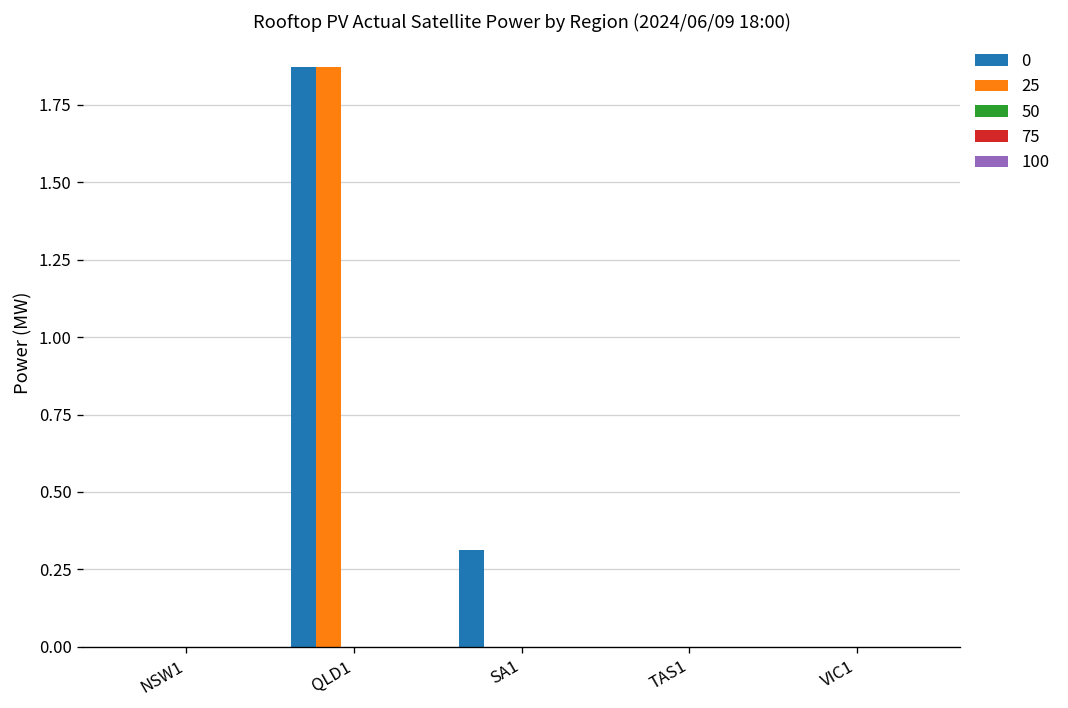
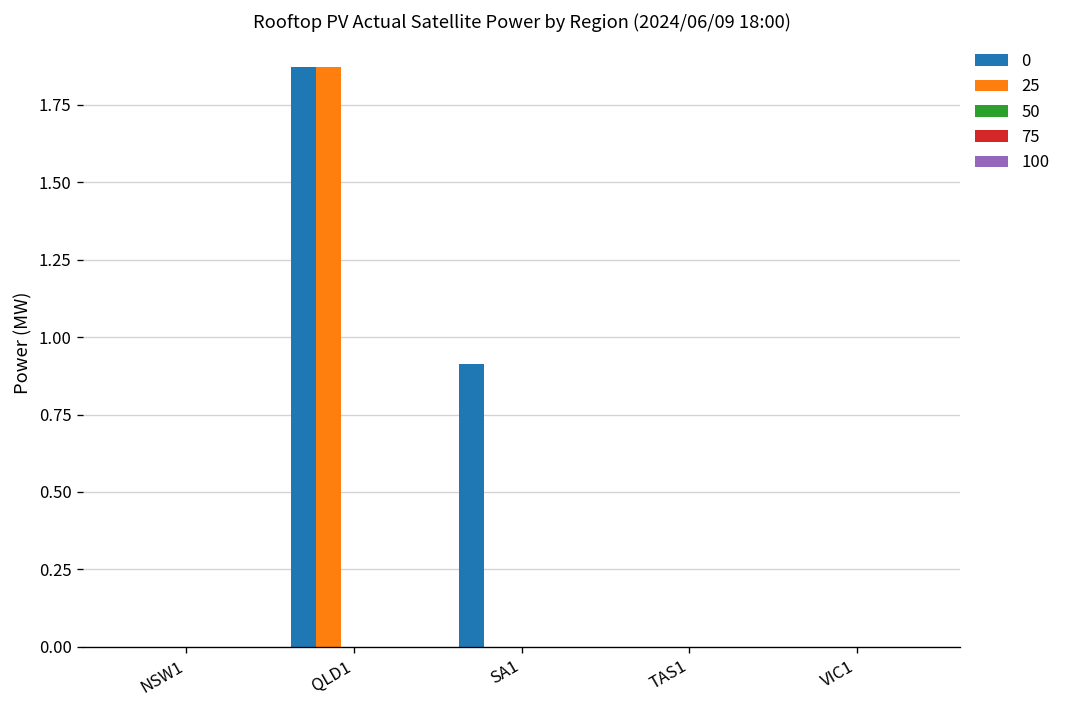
  {
    "0": {
      "NSW1": 0.00,
      "QLD1": 1.87,
-     "SA1": 0.31,
+     "SA1": 0.91,
      "TAS1": 0.00,
      "VIC1": 0.00
    },
    "25": {
      "NSW1": 0.00,
      "QLD1": 1.87,
      "SA1": 0.00,
      "TAS1": 0.00,
      "VIC1": 0.00
    },
    "50": {
      "NSW1": 0.00,
      "QLD1": 0.00,
      "SA1": 0.00,
      "TAS1": 0.00,
      "VIC1": 0.00
    },
    "75": {
      "NSW1": 0.00,
      "QLD1": 0.00,
      "SA1": 0.00,
      "TAS1": 0.00,
      "VIC1": 0.00
    },
    "100": {
      "NSW1": 0.00,
      "QLD1": 0.00,
      "SA1": 0.00,
      "TAS1": 0.00,
      "VIC1": 0.00
    }
  }
